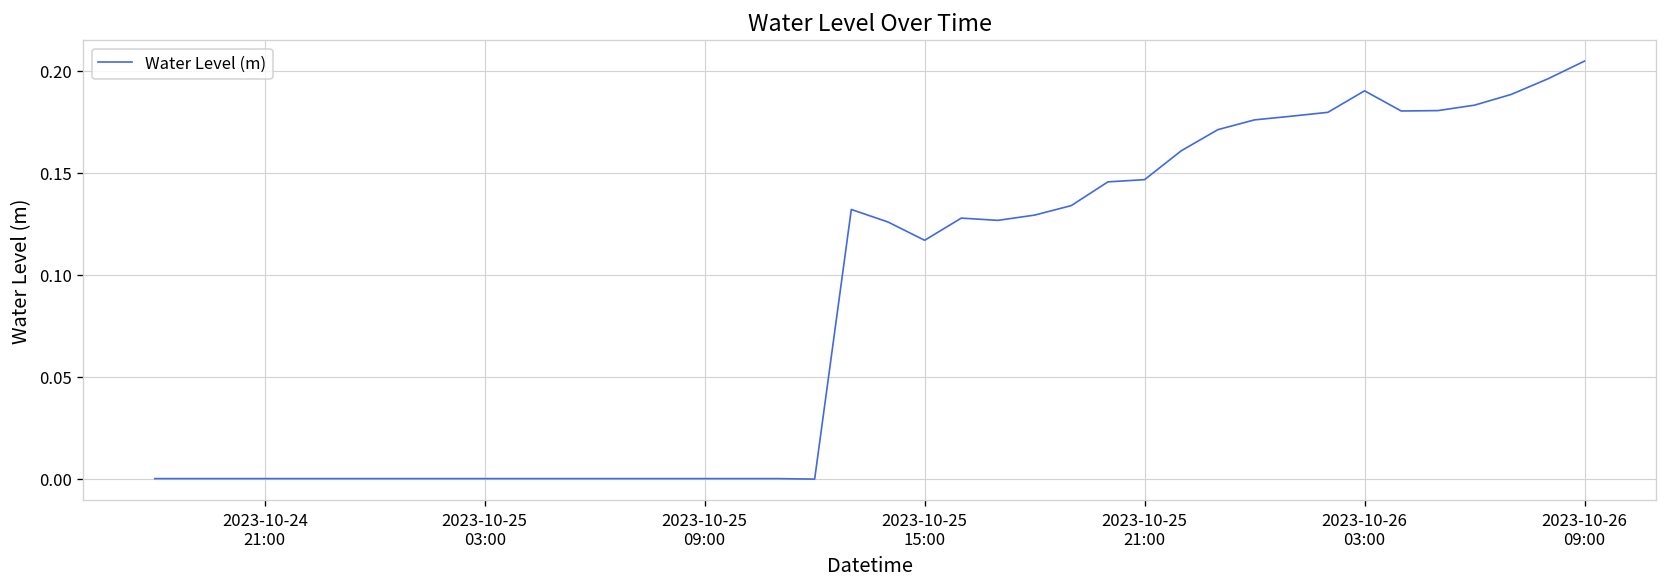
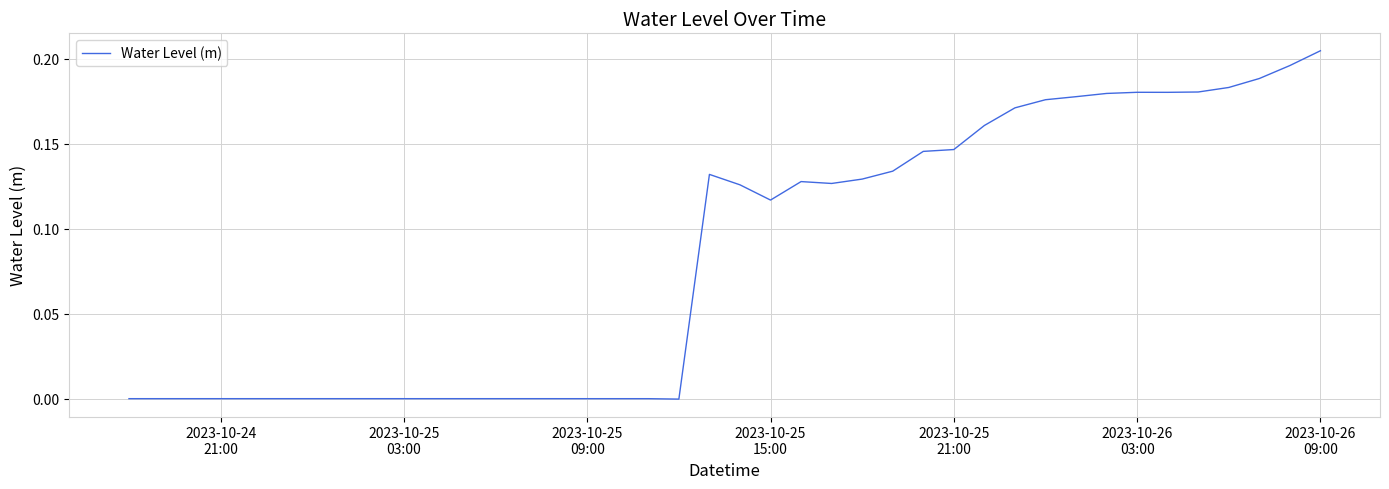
  {
    "2023-10-24 21:00": 0.000,
    "2023-10-25 03:00": 0.000,
    "2023-10-25 09:00": 0.000,
    "2023-10-25 15:00": 0.117,
    "2023-10-25 21:00": 0.147,
-   "2023-10-26 03:00": 0.190,
+   "2023-10-26 03:00": 0.180,
    "2023-10-26 09:00": 0.205
  }
